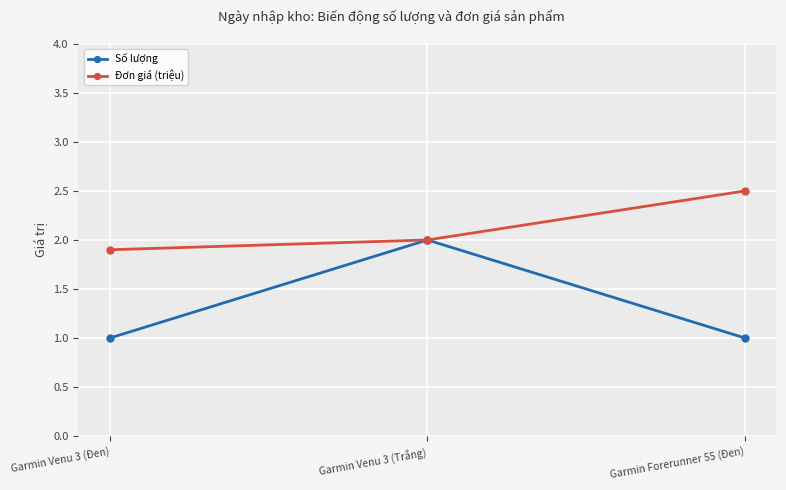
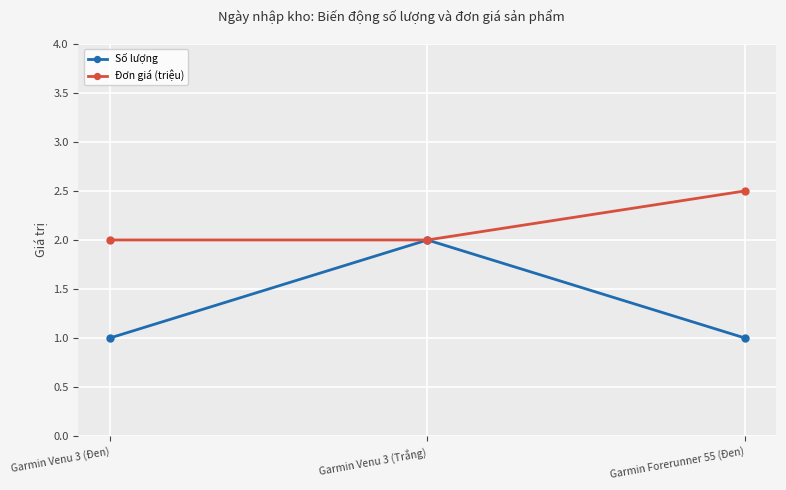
  {
    "Số lượng": {
      "Garmin Venu 3 (Đen)": 1.0,
      "Garmin Forerunner 55 (Đen)": 1.0
    },
    "Đơn giá (triệu)": {
-     "Garmin Venu 3 (Đen)": 1.9,
+     "Garmin Venu 3 (Đen)": 2.0,
      "Garmin Forerunner 55 (Đen)": 2.5
    }
  }
